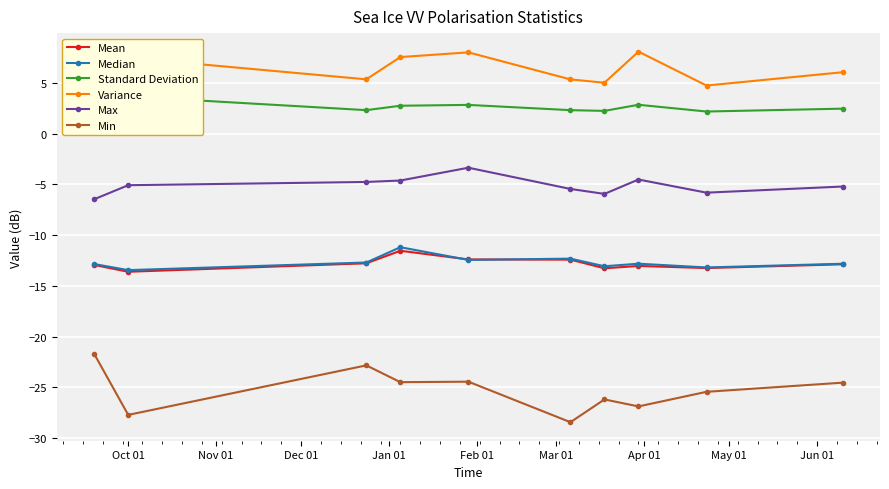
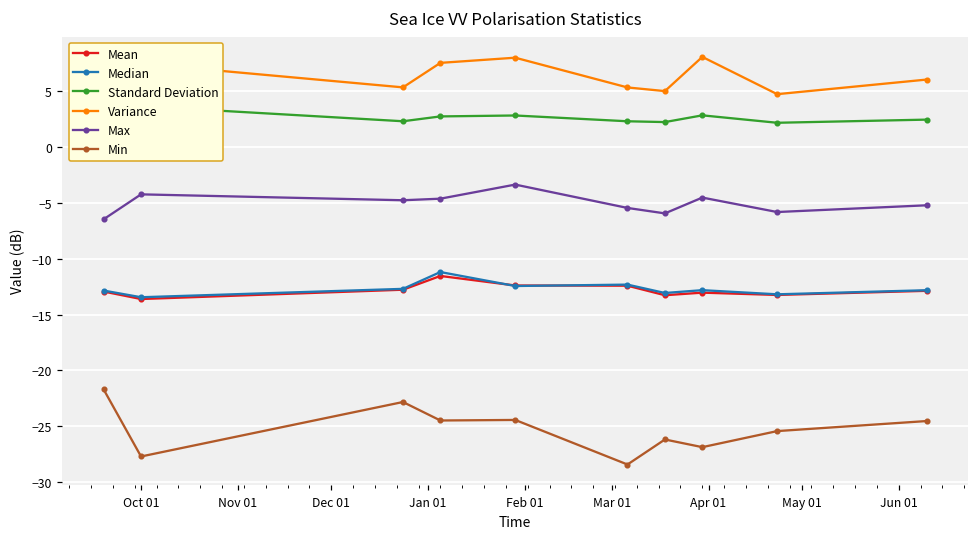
  {
    "Max": {
-     "Oct 01": -5.1
+     "Oct 01": -4.2
    },
    "Min": {
      "Oct 01": -27.7
    }
  }
